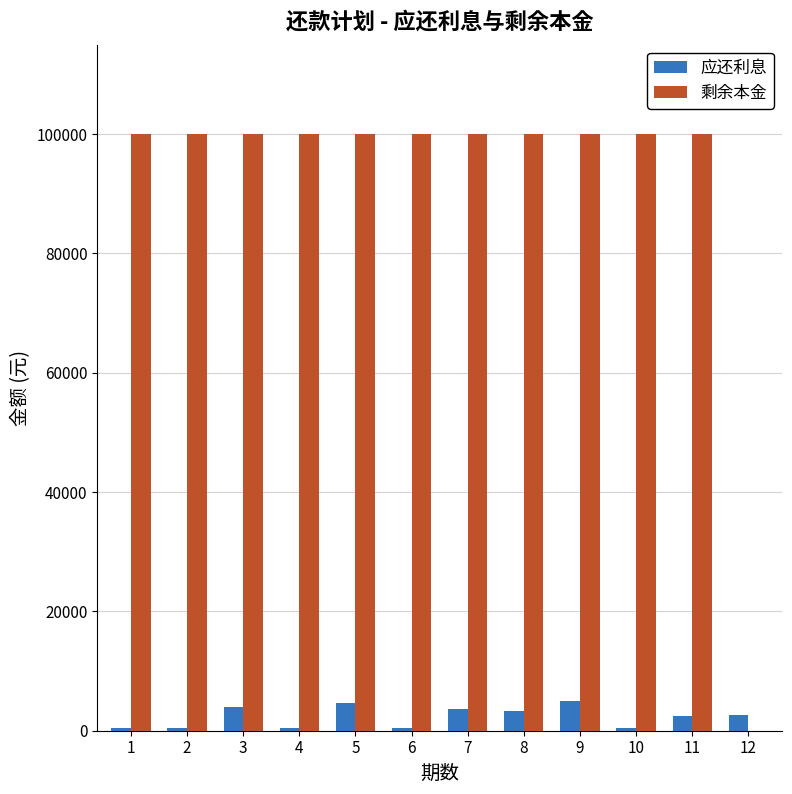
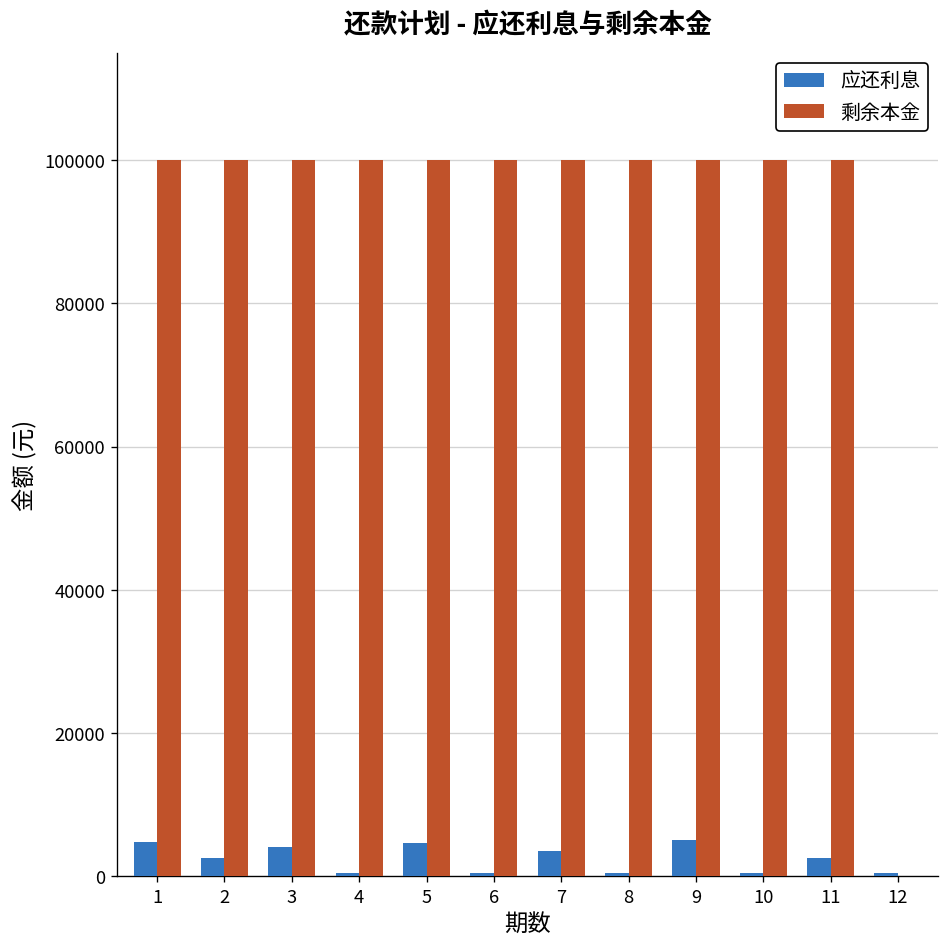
  {
    "应还利息": {
-     "1": 0,
-     "2": 0,
+     "1": 5000,
+     "2": 3000,
      "3": 4000,
      "4": 0,
      "5": 5000,
      "6": 0,
      "7": 4000,
-     "8": 3000,
+     "8": 0,
      "9": 5000,
      "10": 0,
      "11": 2000,
-     "12": 3000
+     "12": 0
    },
    "剩余本金": {
      "1": 100000,
      "2": 100000,
      "3": 100000,
      "4": 100000,
      "5": 100000,
      "6": 100000,
      "7": 100000,
      "8": 100000,
      "9": 100000,
      "10": 100000,
      "11": 100000,
      "12": 0
    }
  }
